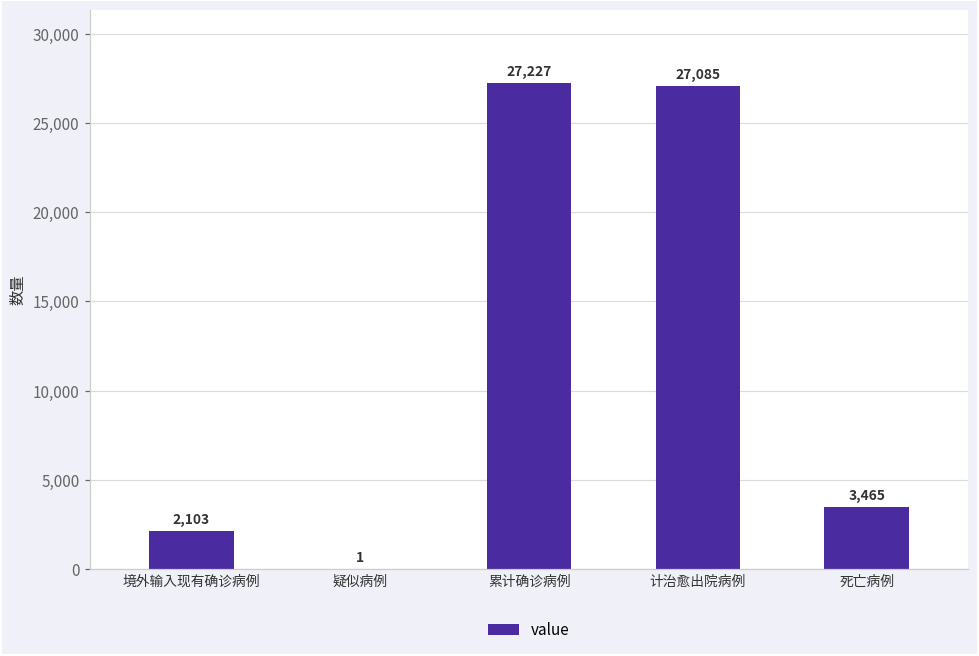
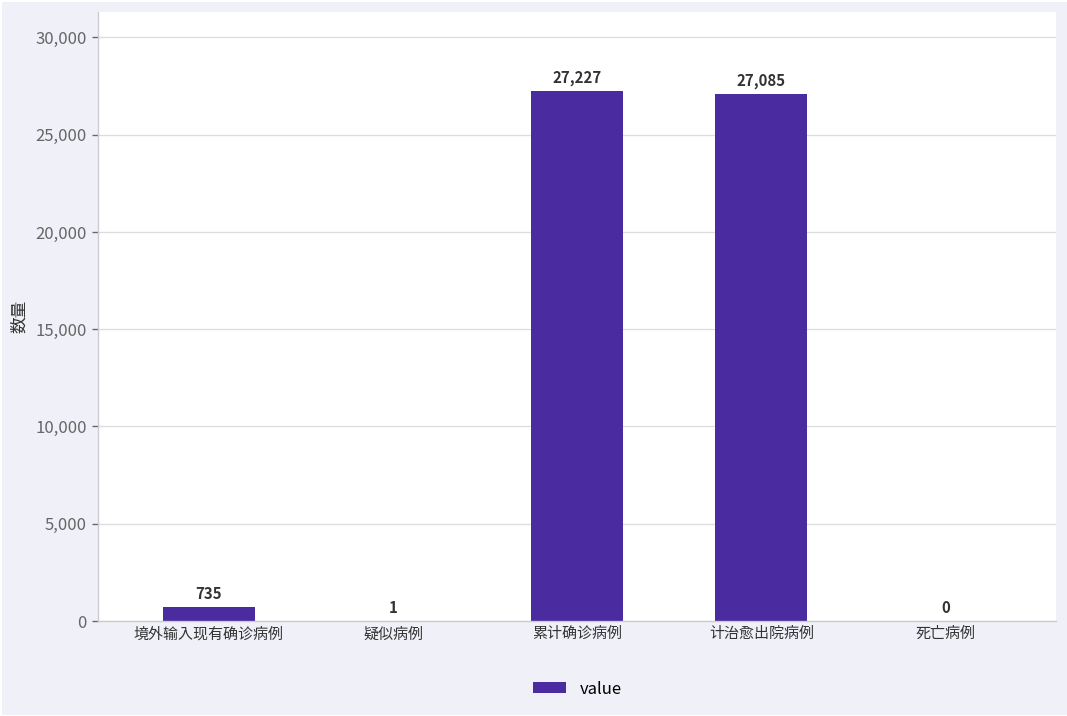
  {
-   "境外输入现有确诊病例": "2,103",
+   "境外输入现有确诊病例": "735",
    "疑似病例": "1",
    "累计确诊病例": "27,227",
    "计治愈出院病例": "27,085",
-   "死亡病例": "3,465"
+   "死亡病例": "0"
  }
